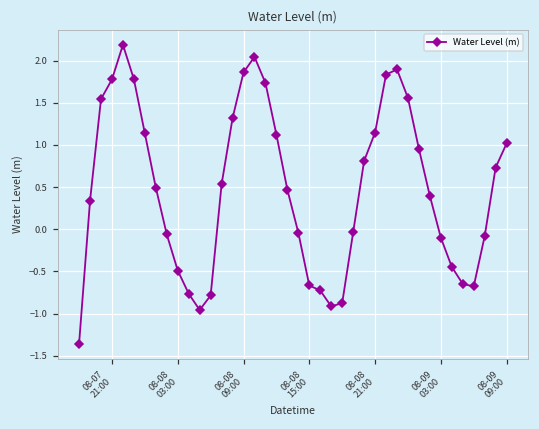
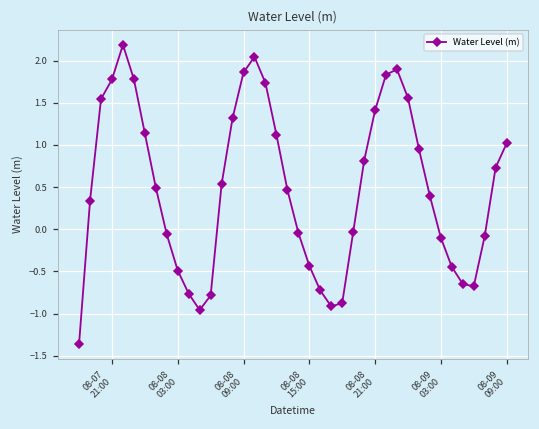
  {
    "08-07 21:00": 1.8,
    "08-08 03:00": -0.5,
    "08-08 09:00": 1.9,
-   "08-08 15:00": -0.7,
-   "08-08 21:00": 1.1,
+   "08-08 15:00": -0.4,
+   "08-08 21:00": 1.4,
    "08-09 03:00": -0.1,
    "08-09 09:00": 1.0
  }
